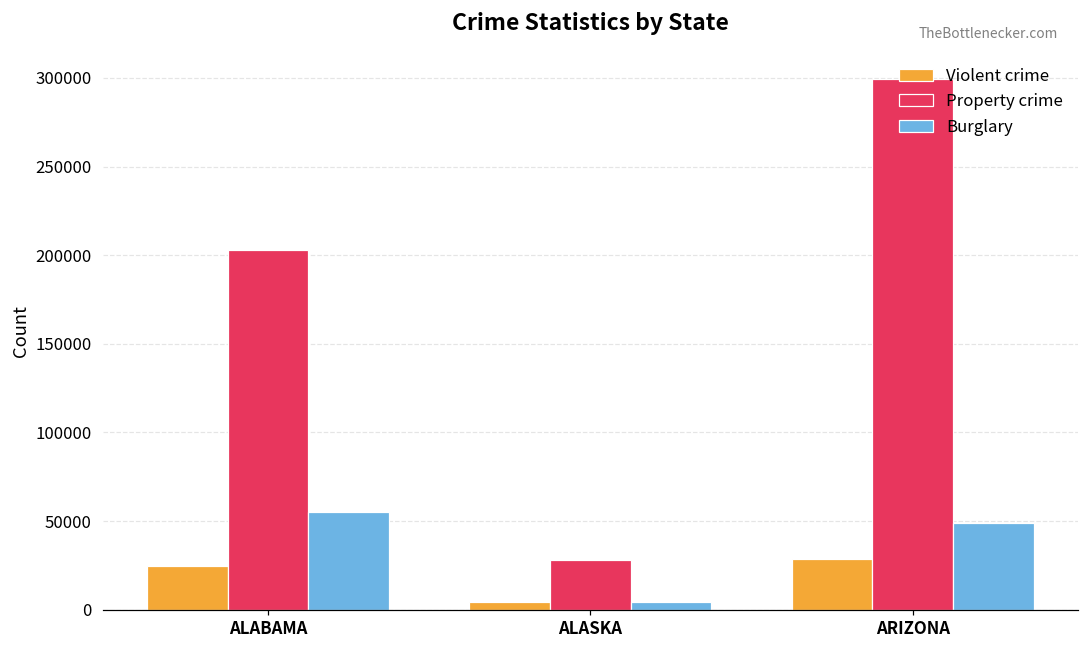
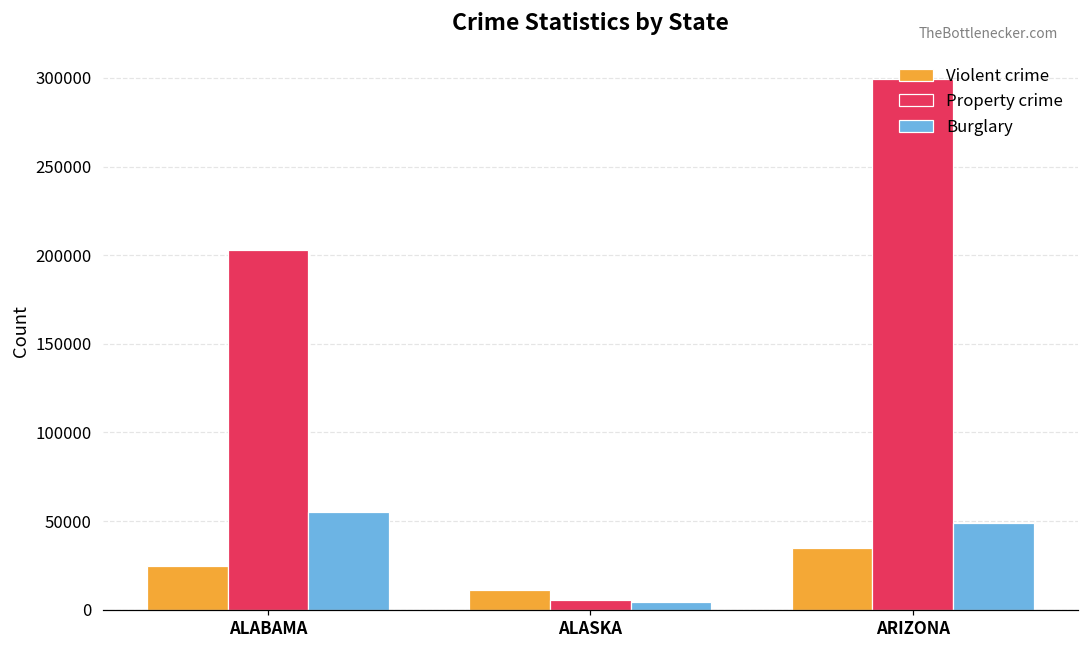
  {
    "Violent crime": {
      "ALABAMA": 24000,
-     "ALASKA": 4000,
-     "ARIZONA": 28000
+     "ALASKA": 11000,
+     "ARIZONA": 35000
    },
    "Property crime": {
      "ALABAMA": 203000,
-     "ALASKA": 28000,
+     "ALASKA": 6000,
      "ARIZONA": 299000
    },
    "Burglary": {
      "ALABAMA": 55000,
      "ALASKA": 4000,
      "ARIZONA": 49000
    }
  }
